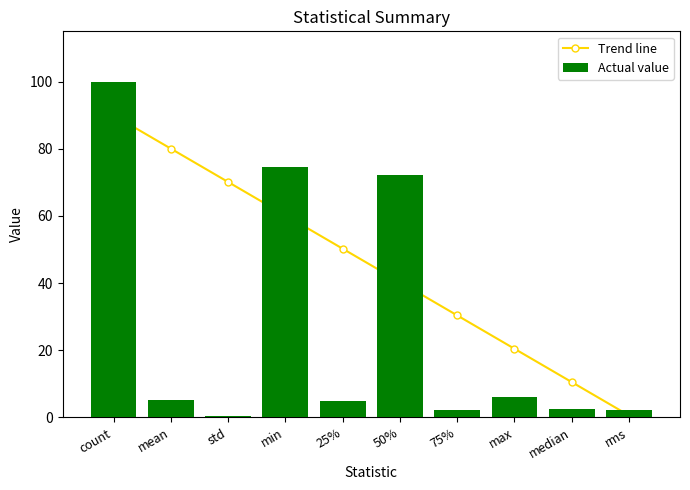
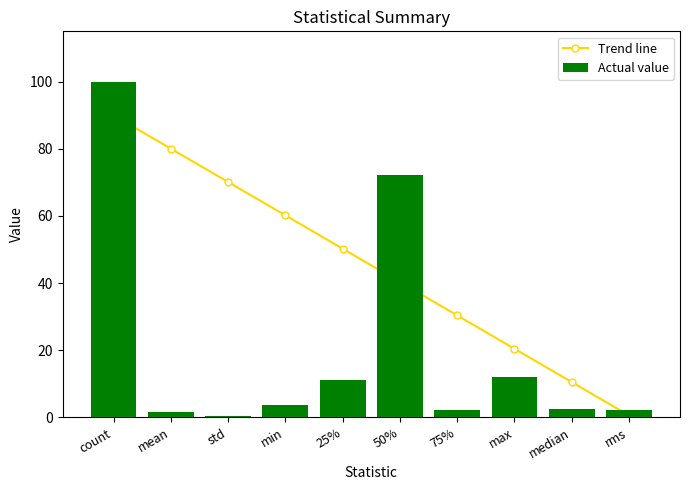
  {
    "Trend line": {
      "count": 90,
      "mean": 80,
      "std": 70,
      "min": 60,
      "25%": 50,
      "50%": 40,
      "75%": 30,
      "max": 20,
      "median": 10,
      "rms": 1
    },
    "Actual value": {
      "count": 100,
-     "mean": 5,
-     "min": 75,
-     "25%": 5,
+     "mean": 1,
+     "min": 4,
+     "25%": 11,
      "50%": 72,
      "75%": 2,
-     "max": 6,
+     "max": 12,
      "median": 2,
      "rms": 2
    }
  }
